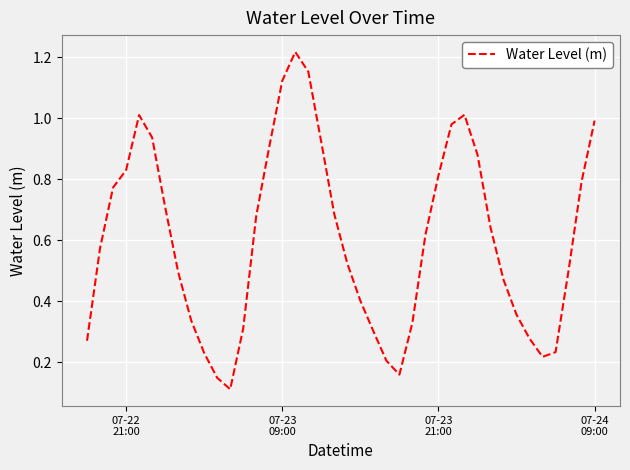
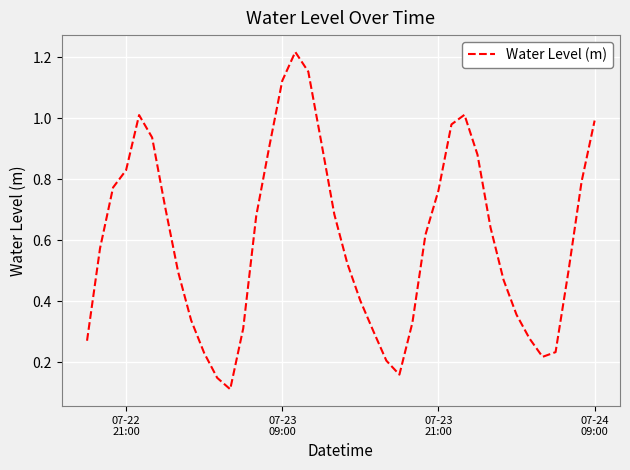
  {
    "07-22 21:00": 0.83,
    "07-23 09:00": 1.12,
-   "07-23 21:00": 0.81,
+   "07-23 21:00": 0.76,
    "07-24 09:00": 0.99
  }
